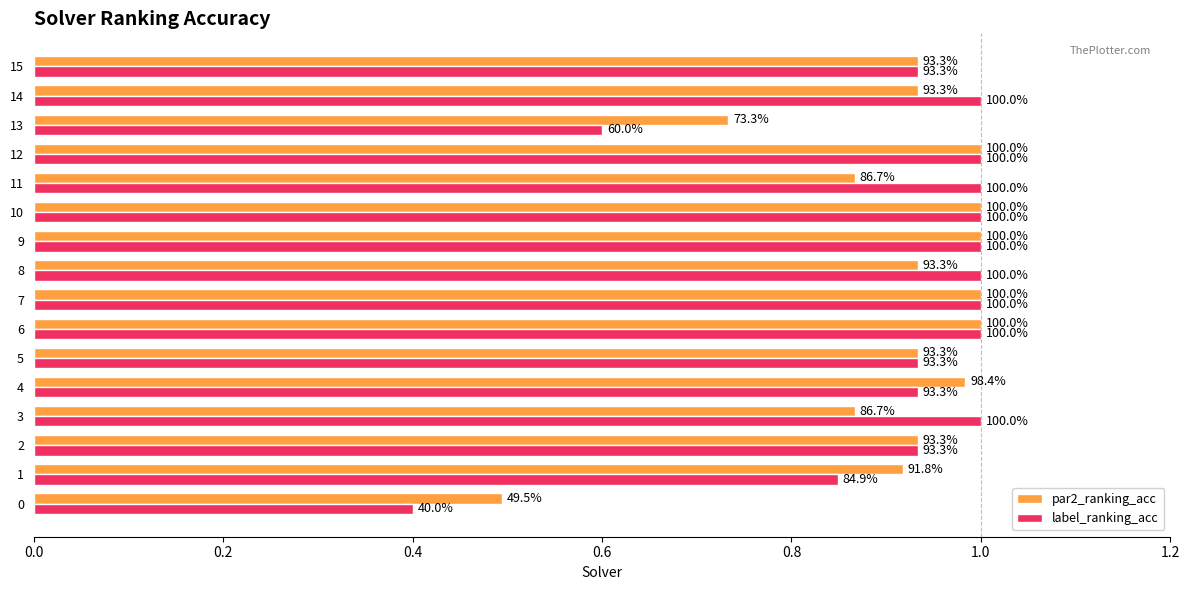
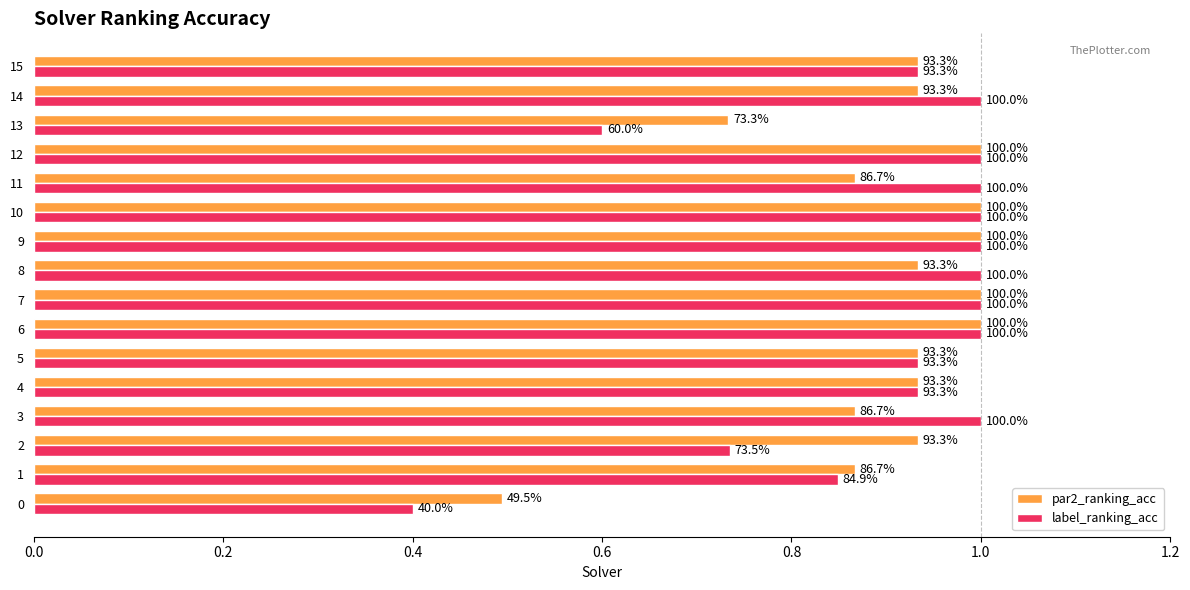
  {
    "par2_ranking_acc": {
      "14": "93.3%",
      "13": "73.3%",
      "11": "86.7%",
      "8": "93.3%",
-     "4": "98.4%",
+     "4": "93.3%",
      "3": "86.7%",
-     "1": "91.8%",
+     "1": "86.7%",
      "0": "49.5%"
    },
    "label_ranking_acc": {
      "14": "100.0%",
      "13": "60.0%",
      "11": "100.0%",
      "8": "100.0%",
      "4": "93.3%",
      "3": "100.0%",
-     "2": "93.3%",
+     "2": "73.5%",
      "1": "84.9%",
      "0": "40.0%"
    }
  }
